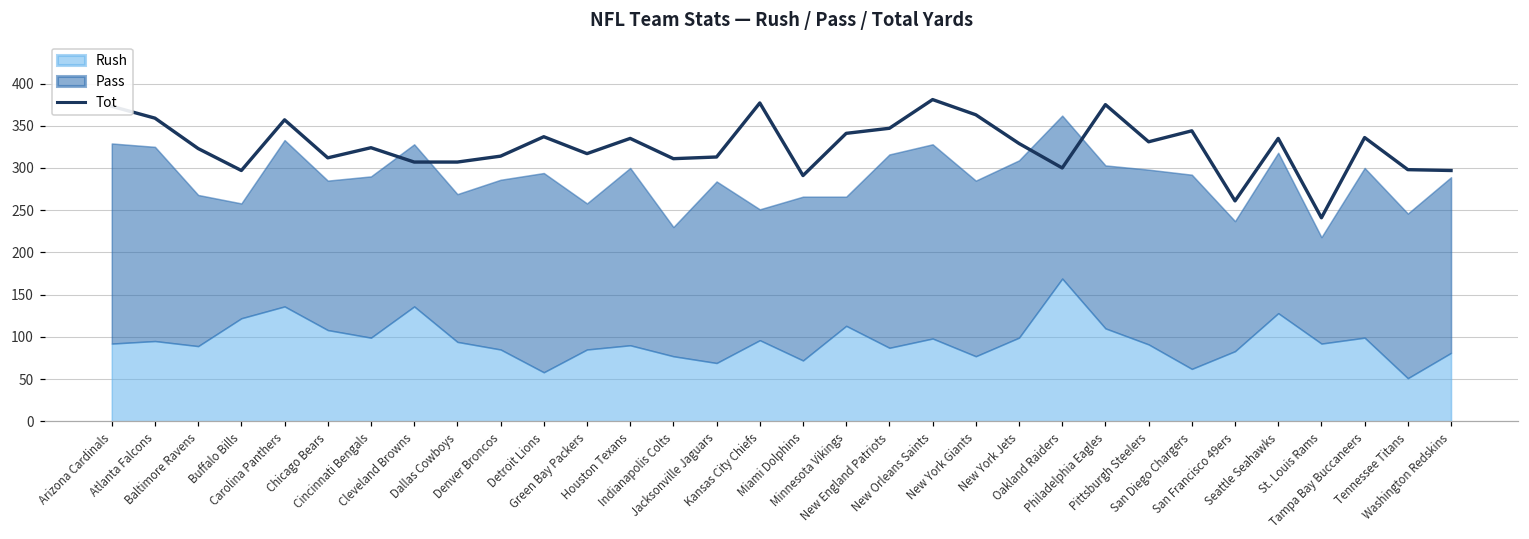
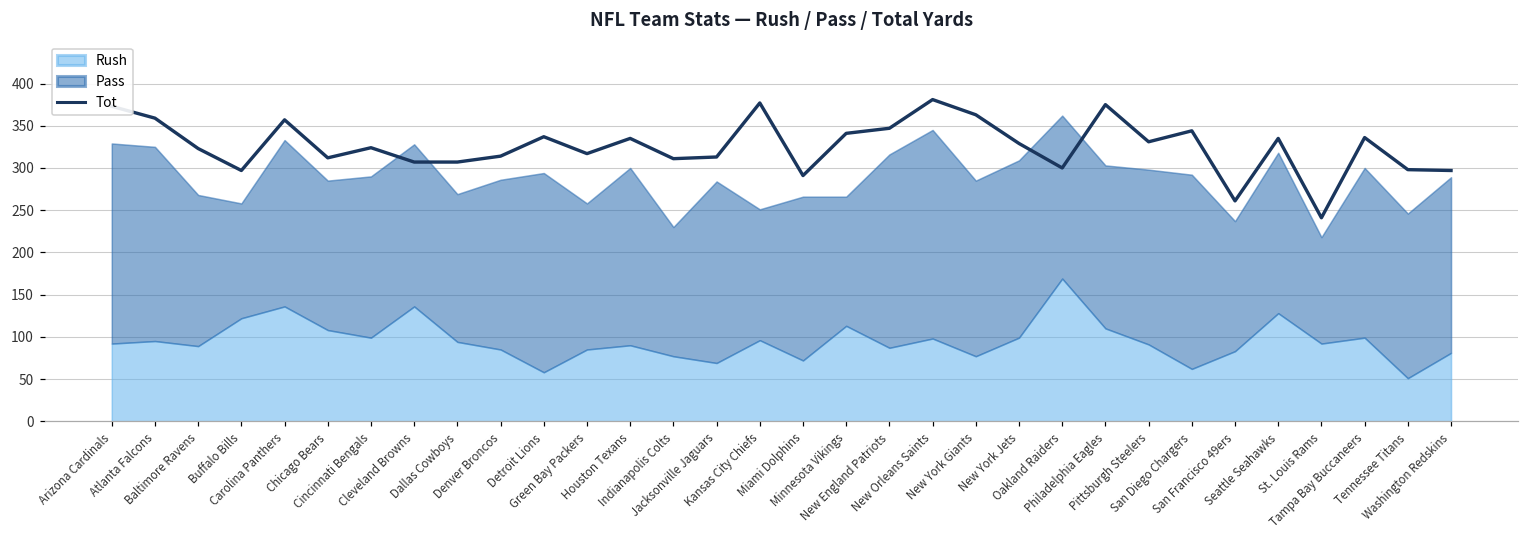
  {
    "Rush": {
      "Arizona Cardinals": 90,
      "Atlanta Falcons": 100,
      "Baltimore Ravens": 90,
      "Buffalo Bills": 120,
      "Carolina Panthers": 140,
      "Chicago Bears": 110,
      "Cincinnati Bengals": 100,
      "Cleveland Browns": 140,
      "Dallas Cowboys": 90,
      "Denver Broncos": 90,
      "Detroit Lions": 60,
      "Green Bay Packers": 90,
      "Houston Texans": 90,
      "Indianapolis Colts": 80,
      "Jacksonville Jaguars": 70,
      "Kansas City Chiefs": 100,
      "Miami Dolphins": 70,
      "Minnesota Vikings": 110,
      "New England Patriots": 90,
      "New Orleans Saints": 100,
      "New York Giants": 80,
      "New York Jets": 100,
      "Oakland Raiders": 170,
      "Philadelphia Eagles": 110,
      "Pittsburgh Steelers": 90,
      "San Diego Chargers": 60,
      "San Francisco 49ers": 80,
      "Seattle Seahawks": 130,
      "St. Louis Rams": 90,
      "Tampa Bay Buccaneers": 100,
      "Tennessee Titans": 50,
      "Washington Redskins": 80
    },
    "Tot": {
      "Atlanta Falcons": 360,
      "Baltimore Ravens": 320,
      "Buffalo Bills": 300,
      "Carolina Panthers": 360,
      "Chicago Bears": 310,
      "Cincinnati Bengals": 320,
      "Cleveland Browns": 310,
      "Dallas Cowboys": 310,
      "Denver Broncos": 310,
      "Detroit Lions": 340,
      "Green Bay Packers": 320,
      "Houston Texans": 340,
      "Indianapolis Colts": 310,
      "Jacksonville Jaguars": 310,
      "Kansas City Chiefs": 380,
      "Miami Dolphins": 290,
      "Minnesota Vikings": 340,
      "New England Patriots": 350,
      "New Orleans Saints": 380,
      "New York Giants": 360,
      "New York Jets": 330,
      "Oakland Raiders": 300,
      "Philadelphia Eagles": 380,
      "Pittsburgh Steelers": 330,
      "San Diego Chargers": 340,
      "San Francisco 49ers": 260,
      "Seattle Seahawks": 340,
      "St. Louis Rams": 240,
      "Tampa Bay Buccaneers": 340,
      "Tennessee Titans": 300,
      "Washington Redskins": 300
    },
    "Pass": {
      "Arizona Cardinals": 240,
      "Atlanta Falcons": 230,
      "Baltimore Ravens": 180,
      "Buffalo Bills": 140,
      "Carolina Panthers": 200,
      "Chicago Bears": 180,
      "Cincinnati Bengals": 190,
      "Cleveland Browns": 190,
      "Dallas Cowboys": 180,
      "Denver Broncos": 200,
      "Detroit Lions": 240,
      "Green Bay Packers": 170,
      "Houston Texans": 210,
      "Indianapolis Colts": 150,
      "Jacksonville Jaguars": 220,
      "Kansas City Chiefs": 160,
      "Miami Dolphins": 190,
      "Minnesota Vikings": 150,
      "New England Patriots": 230,
-     "New Orleans Saints": 230,
+     "New Orleans Saints": 250,
      "New York Giants": 210,
      "New York Jets": 210,
      "Oakland Raiders": 190,
      "Philadelphia Eagles": 190,
      "Pittsburgh Steelers": 210,
      "San Diego Chargers": 230,
      "San Francisco 49ers": 150,
      "Seattle Seahawks": 190,
      "St. Louis Rams": 130,
      "Tampa Bay Buccaneers": 200,
      "Tennessee Titans": 200,
      "Washington Redskins": 210
    }
  }
